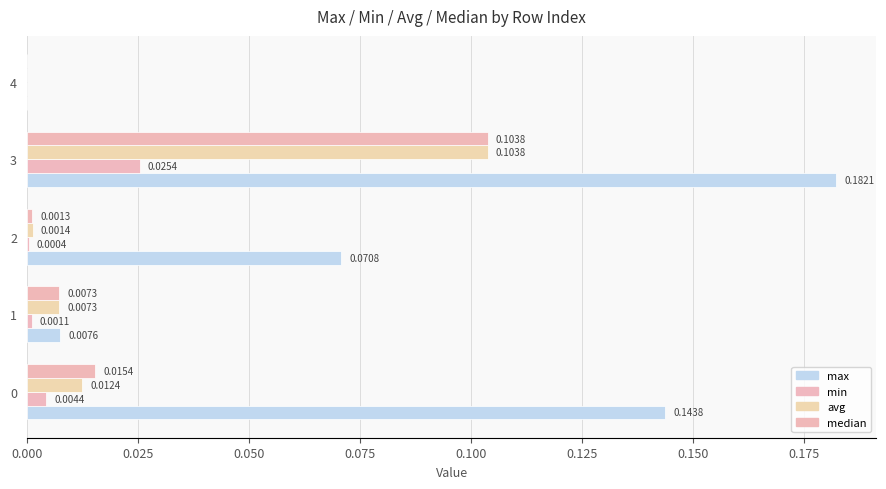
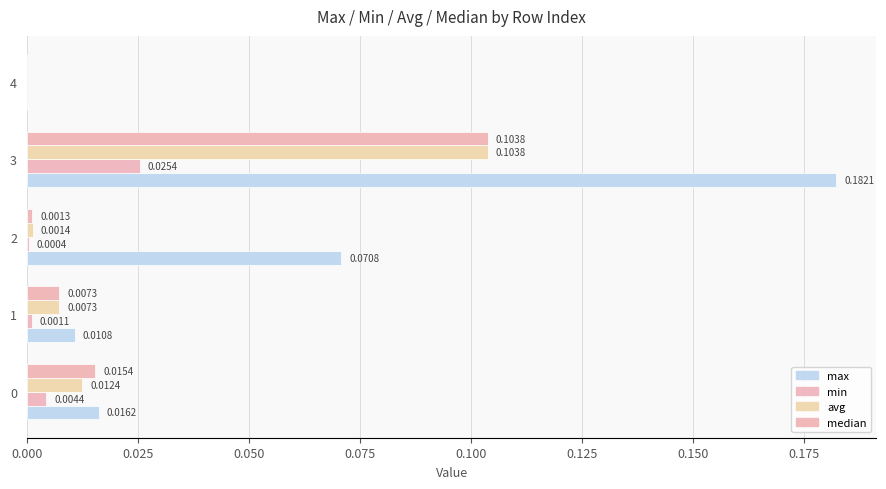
  {
    "max": {
      "3": 0.1821,
      "2": 0.0708,
-     "1": 0.0076,
-     "0": 0.1438
+     "1": 0.0108,
+     "0": 0.0162
    }
  }
